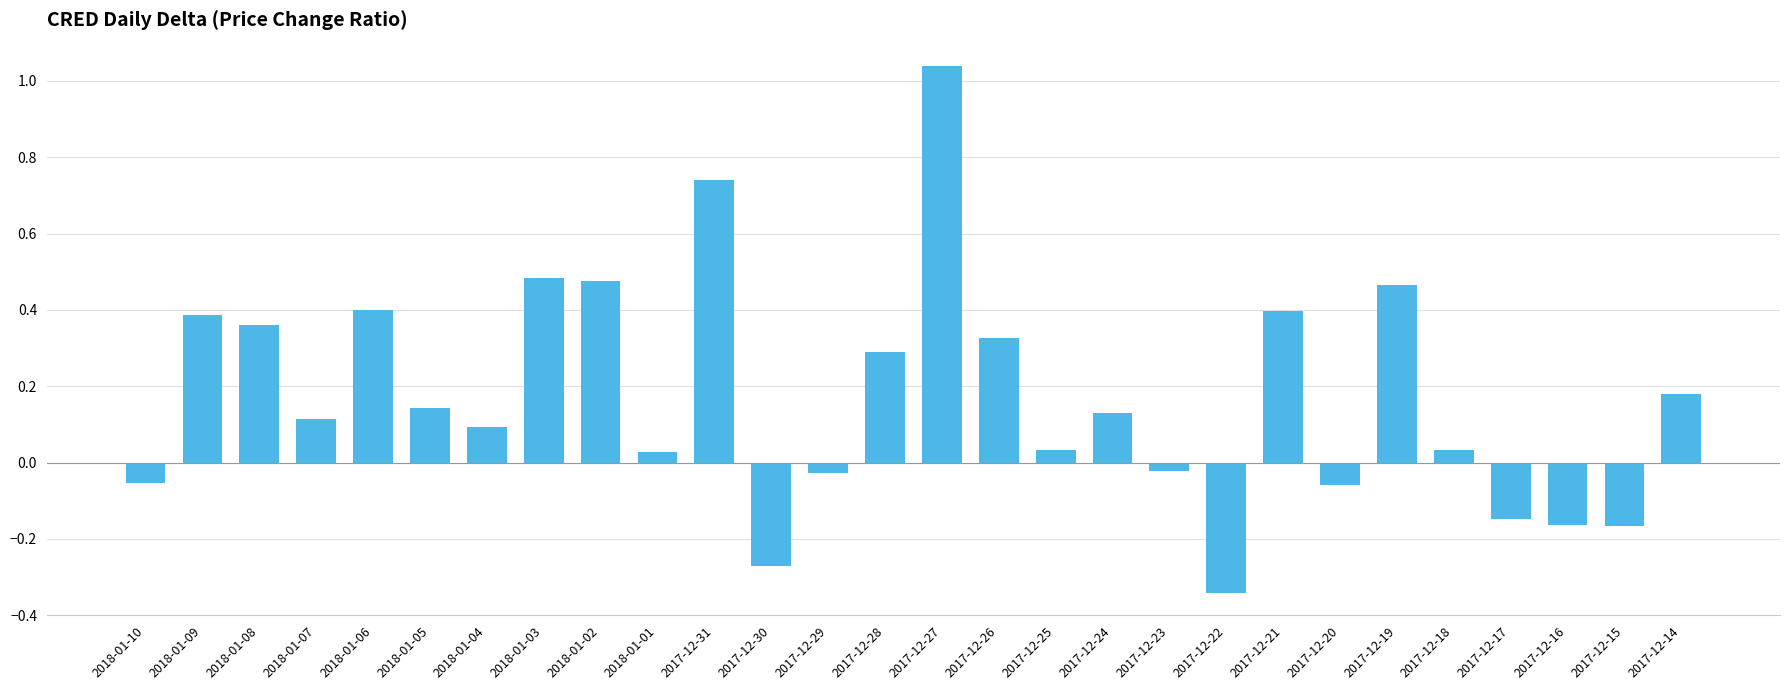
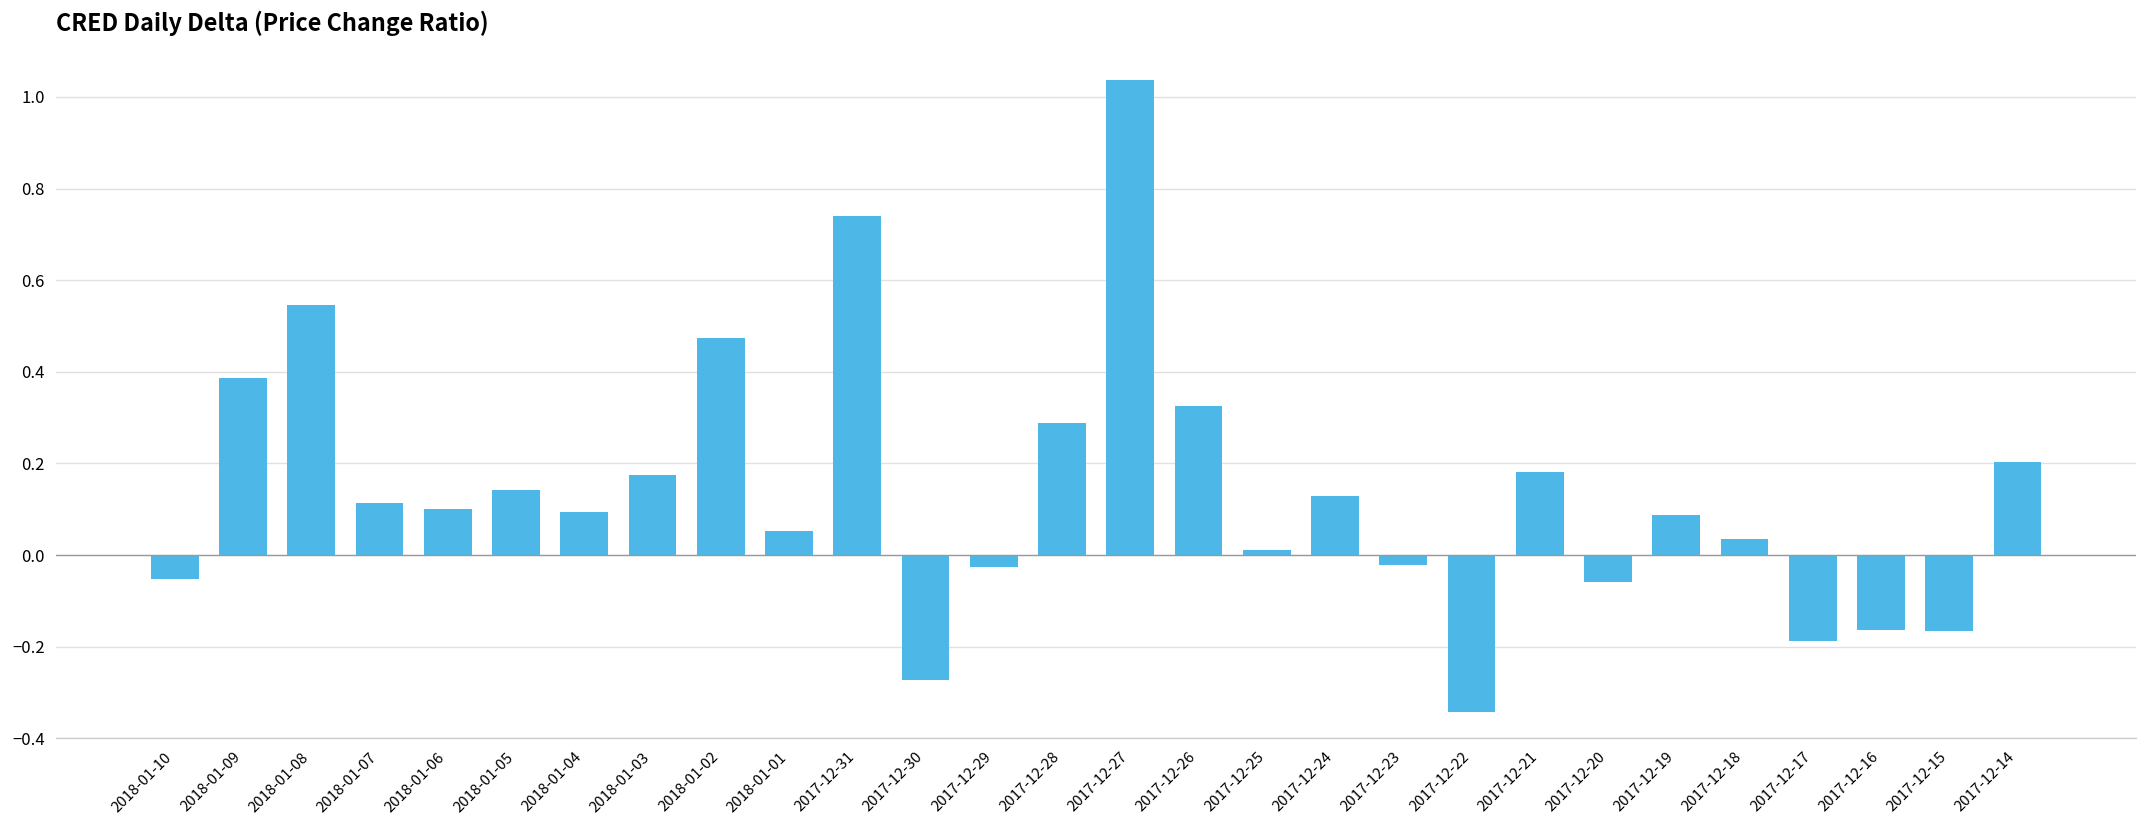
  {
    "2018-01-10": -0.05,
    "2018-01-09": 0.39,
-   "2018-01-08": 0.36,
+   "2018-01-08": 0.55,
    "2018-01-07": 0.11,
-   "2018-01-06": 0.4,
+   "2018-01-06": 0.1,
    "2018-01-05": 0.14,
    "2018-01-04": 0.09,
-   "2018-01-03": 0.48,
+   "2018-01-03": 0.18,
    "2018-01-02": 0.47,
-   "2018-01-01": 0.03,
+   "2018-01-01": 0.05,
    "2017-12-31": 0.74,
    "2017-12-30": -0.27,
    "2017-12-29": -0.03,
    "2017-12-28": 0.29,
    "2017-12-27": 1.04,
    "2017-12-26": 0.33,
-   "2017-12-25": 0.03,
+   "2017-12-25": 0.01,
    "2017-12-24": 0.13,
    "2017-12-23": -0.02,
    "2017-12-22": -0.34,
-   "2017-12-21": 0.40,
+   "2017-12-21": 0.18,
    "2017-12-20": -0.06,
-   "2017-12-19": 0.46,
+   "2017-12-19": 0.09,
    "2017-12-18": 0.03,
-   "2017-12-17": -0.15,
+   "2017-12-17": -0.19,
    "2017-12-16": -0.16,
    "2017-12-15": -0.16,
-   "2017-12-14": 0.18
+   "2017-12-14": 0.20
  }
